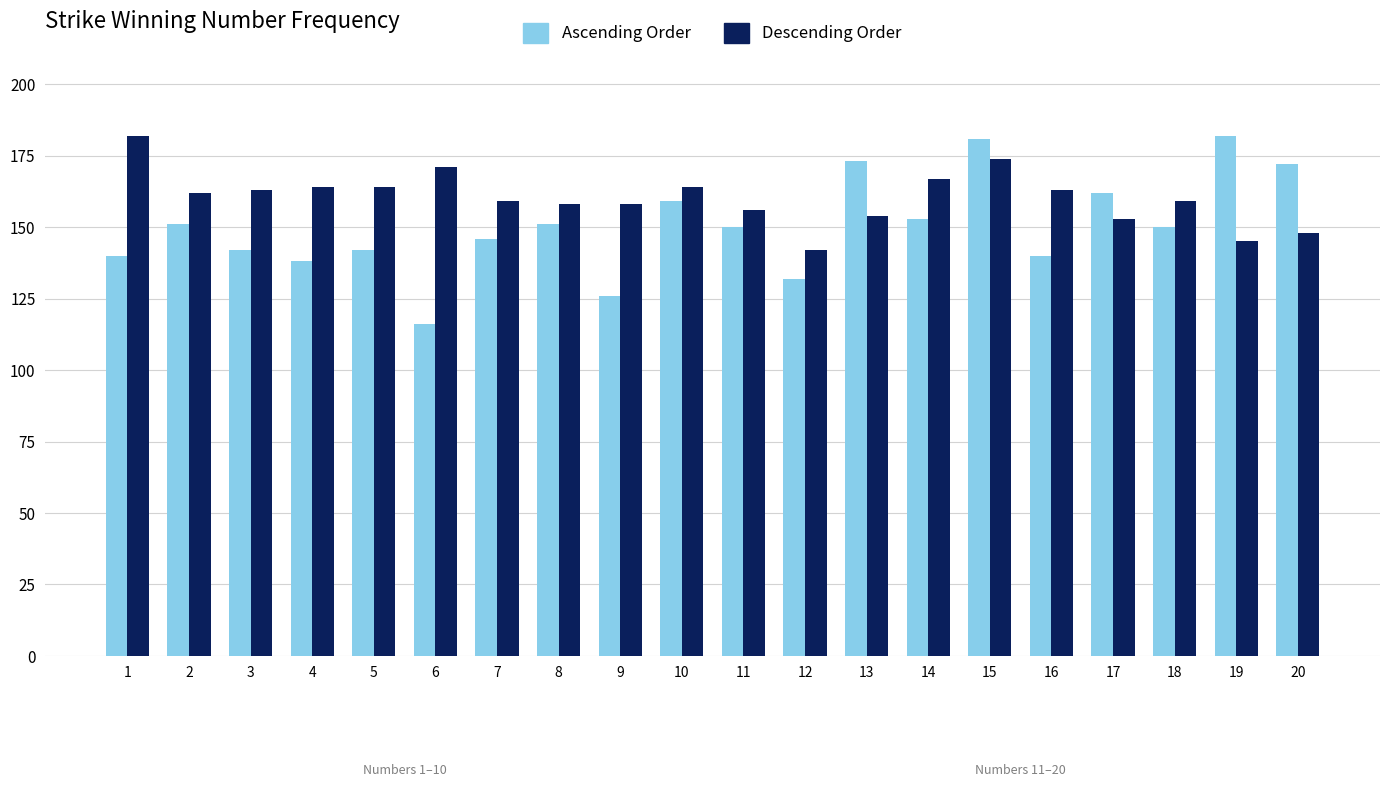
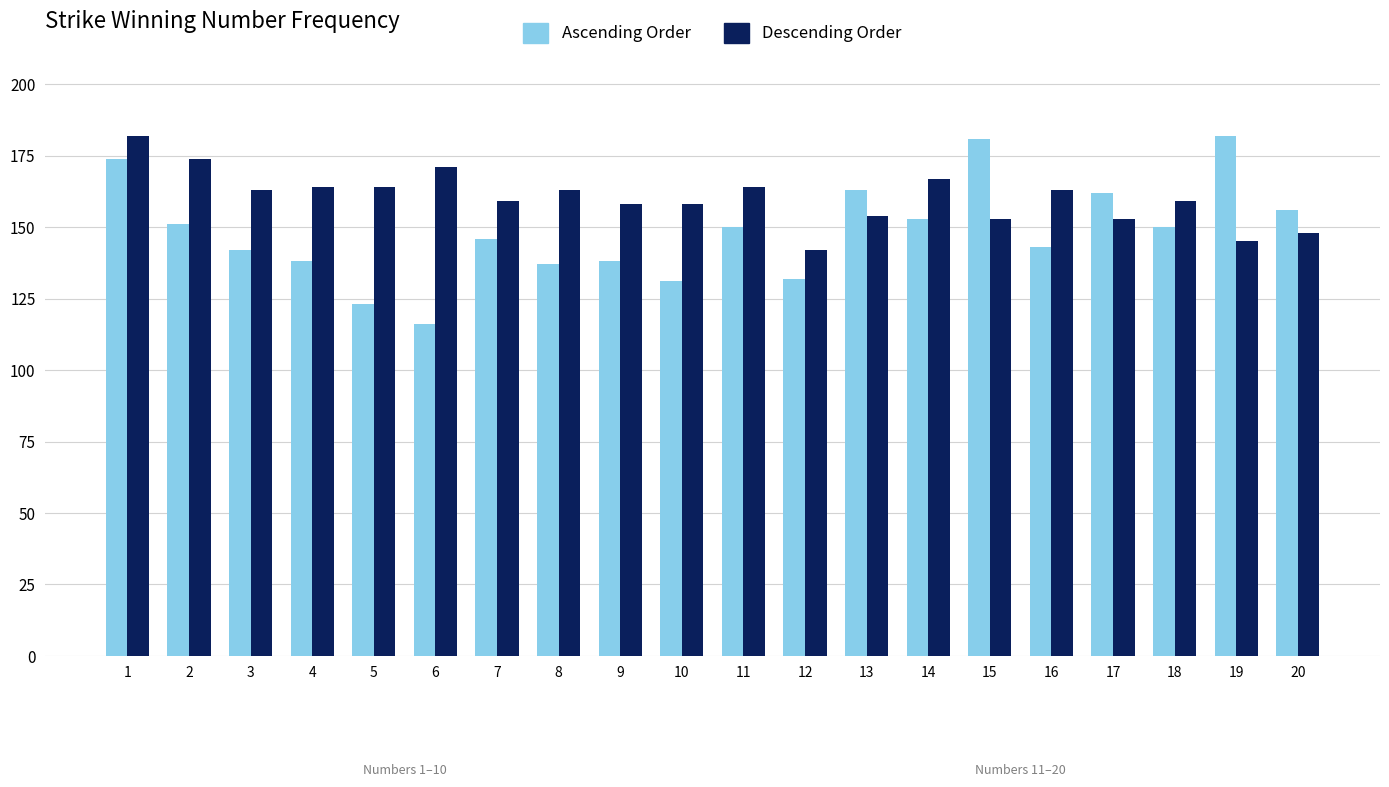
  {
    "Ascending Order": {
-     "1": 140,
+     "1": 174,
      "2": 151,
      "3": 142,
      "4": 138,
-     "5": 142,
+     "5": 123,
      "6": 116,
      "7": 146,
-     "8": 151,
-     "9": 126,
-     "10": 159,
+     "8": 137,
+     "9": 138,
+     "10": 131,
      "11": 150,
      "12": 132,
-     "13": 173,
+     "13": 163,
      "14": 153,
      "15": 181,
-     "16": 140,
+     "16": 143,
      "17": 162,
      "18": 150,
      "19": 182,
-     "20": 172
+     "20": 156
    },
    "Descending Order": {
      "1": 182,
-     "2": 162,
+     "2": 174,
      "3": 163,
      "4": 164,
      "5": 164,
      "6": 171,
      "7": 159,
-     "8": 158,
+     "8": 163,
      "9": 158,
-     "10": 164,
-     "11": 156,
+     "10": 158,
+     "11": 164,
      "12": 142,
      "13": 154,
      "14": 167,
-     "15": 174,
+     "15": 153,
      "16": 163,
      "17": 153,
      "18": 159,
      "19": 145,
      "20": 148
    }
  }
